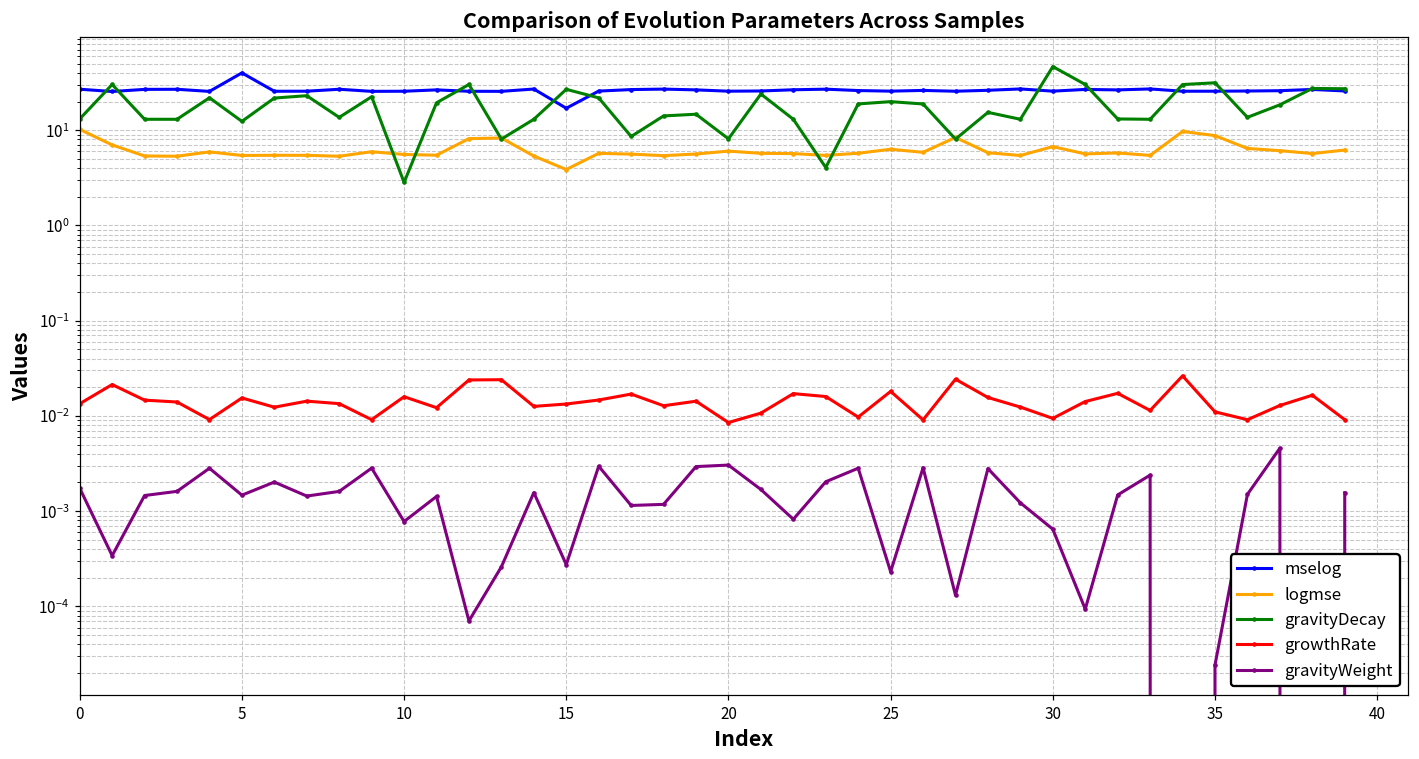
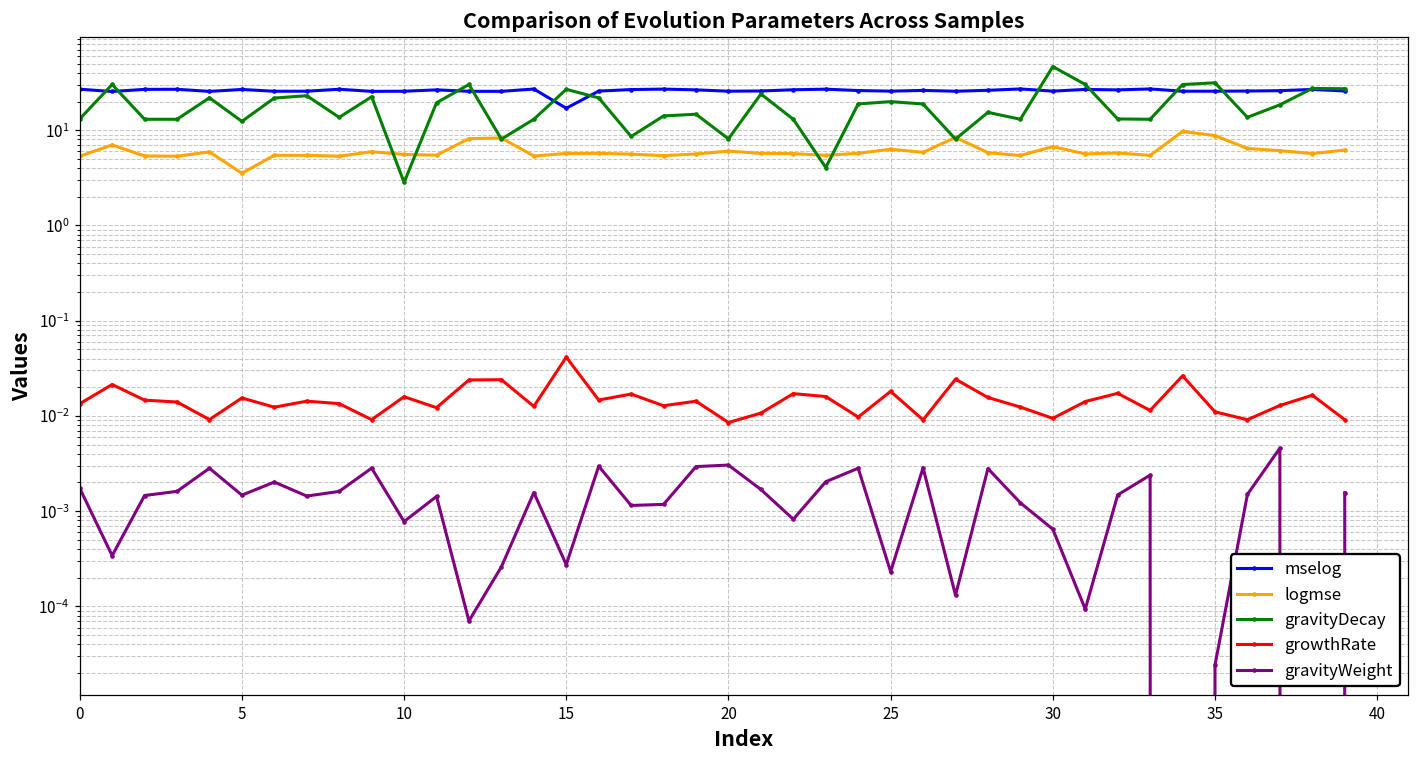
  {
    "mselog": {
      "0": 27,
-     "5": 40,
+     "5": 27,
      "10": 26,
      "15": 17,
      "20": 26,
      "25": 26,
      "30": 26,
      "35": 26
    },
    "logmse": {
-     "0": 10,
-     "5": 5,
+     "0": 5,
+     "5": 3.5,
      "10": 6,
-     "15": 4,
+     "15": 6,
      "20": 6,
      "25": 6,
      "30": 7,
      "35": 9
    },
    "gravityDecay": {
      "0": 13,
      "5": 12,
      "10": 2.8,
      "15": 27,
      "20": 8,
      "25": 20,
      "30": 50,
      "35": 31
    },
    "growthRate": {
      "0": 0.013,
      "5": 0.015,
      "10": 0.016,
-     "15": 0.013,
+     "15": 0.04,
      "20": 0.009,
      "25": 0.018,
      "30": 0.009,
      "35": 0.011
    },
    "gravityWeight": {
      "0": 0.0017,
      "5": 0.0015,
      "10": 0.0008,
      "15": 0.00027,
      "20": 0.003,
      "25": 0.00023,
      "30": 0.0006,
      "35": 0.000024
    }
  }
